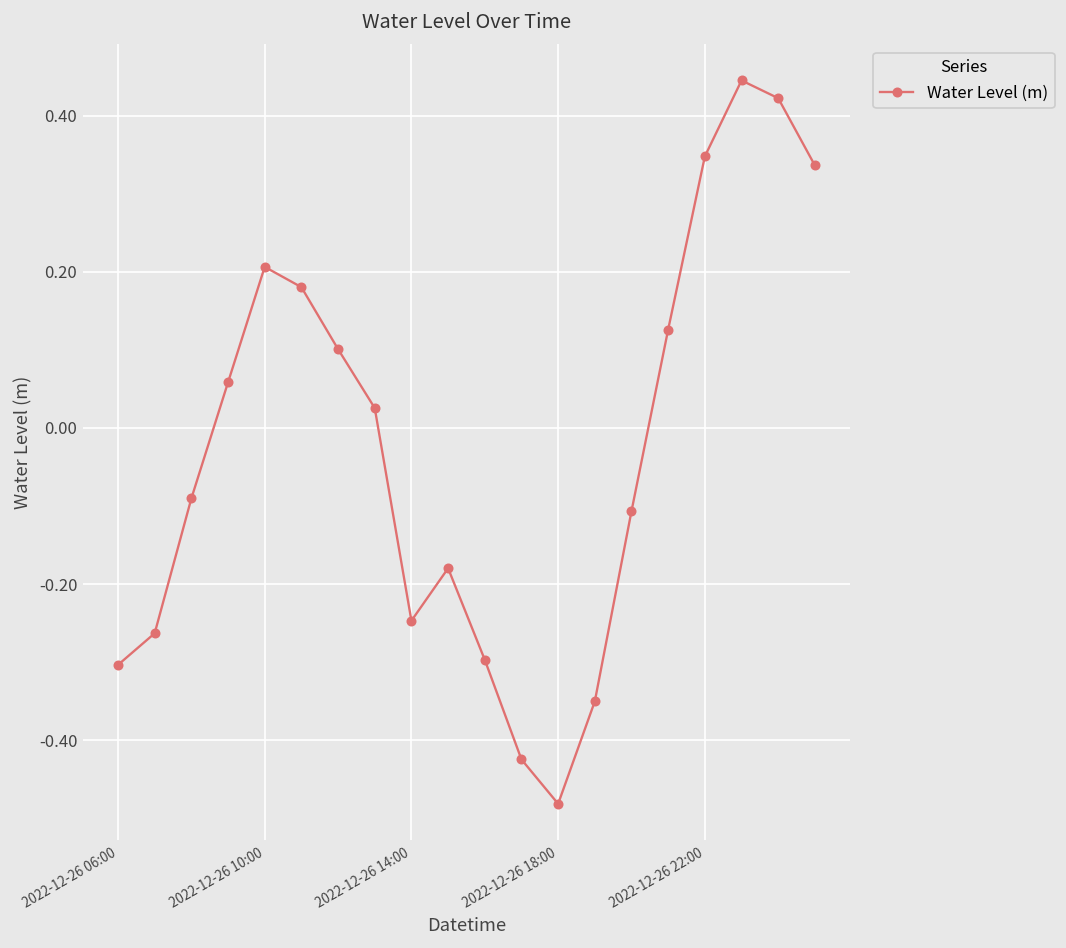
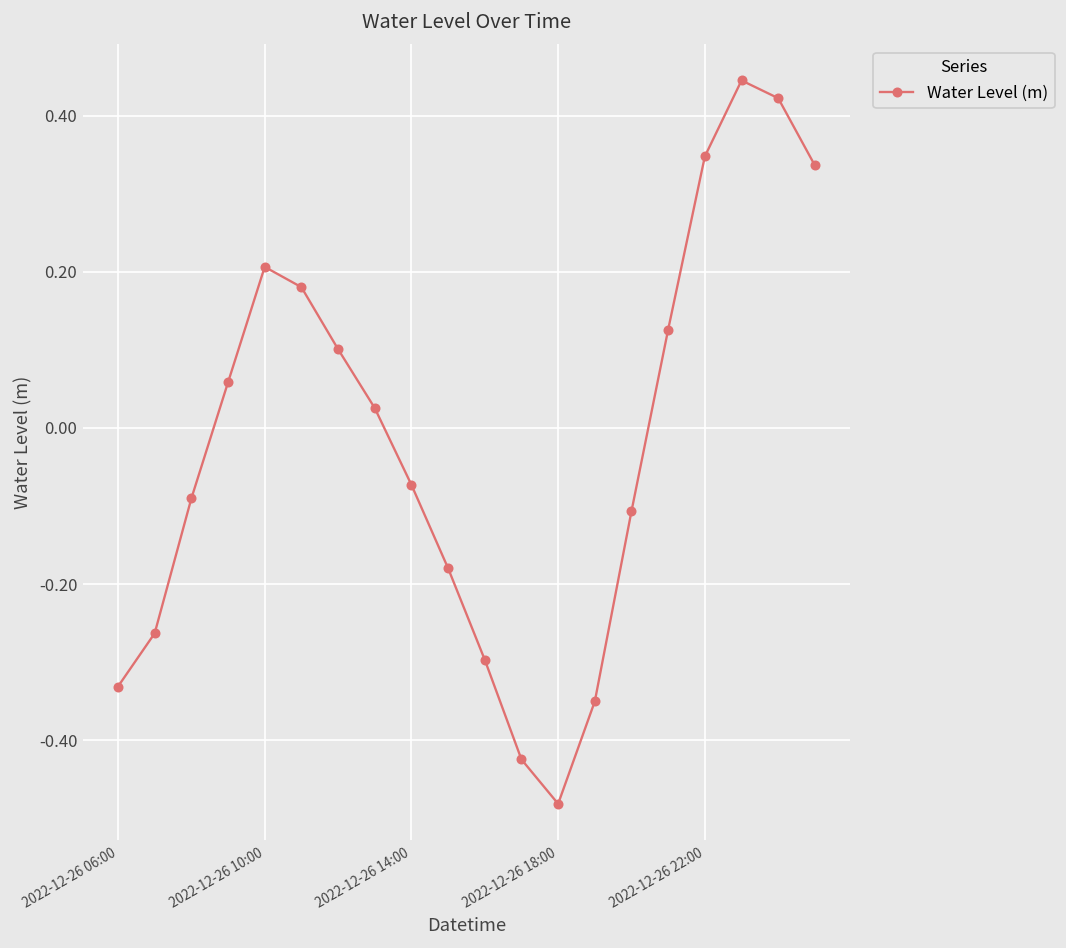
  {
-   "2022-12-26 06:00": -0.30,
+   "2022-12-26 06:00": -0.33,
    "2022-12-26 10:00": 0.21,
-   "2022-12-26 14:00": -0.25,
+   "2022-12-26 14:00": -0.07,
    "2022-12-26 18:00": -0.48,
    "2022-12-26 22:00": 0.35
  }
